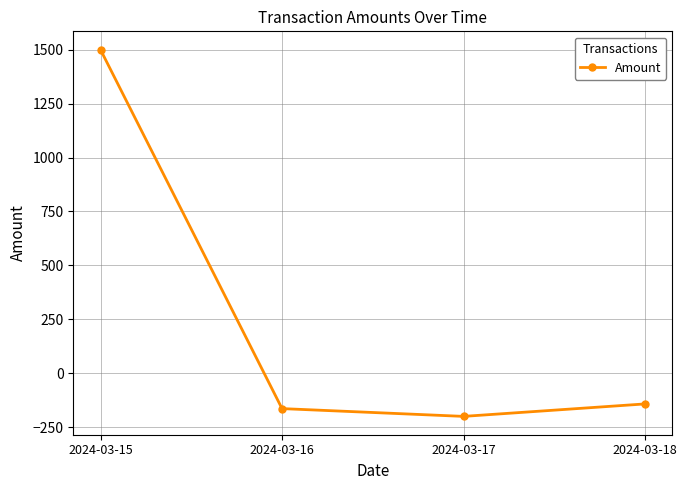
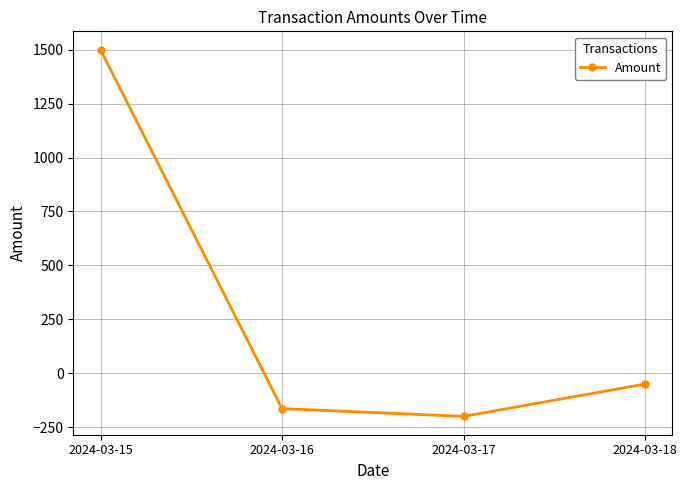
  {
    "2024-03-15": 1500,
    "2024-03-16": -160,
    "2024-03-17": -200,
-   "2024-03-18": -140
+   "2024-03-18": -50
  }
